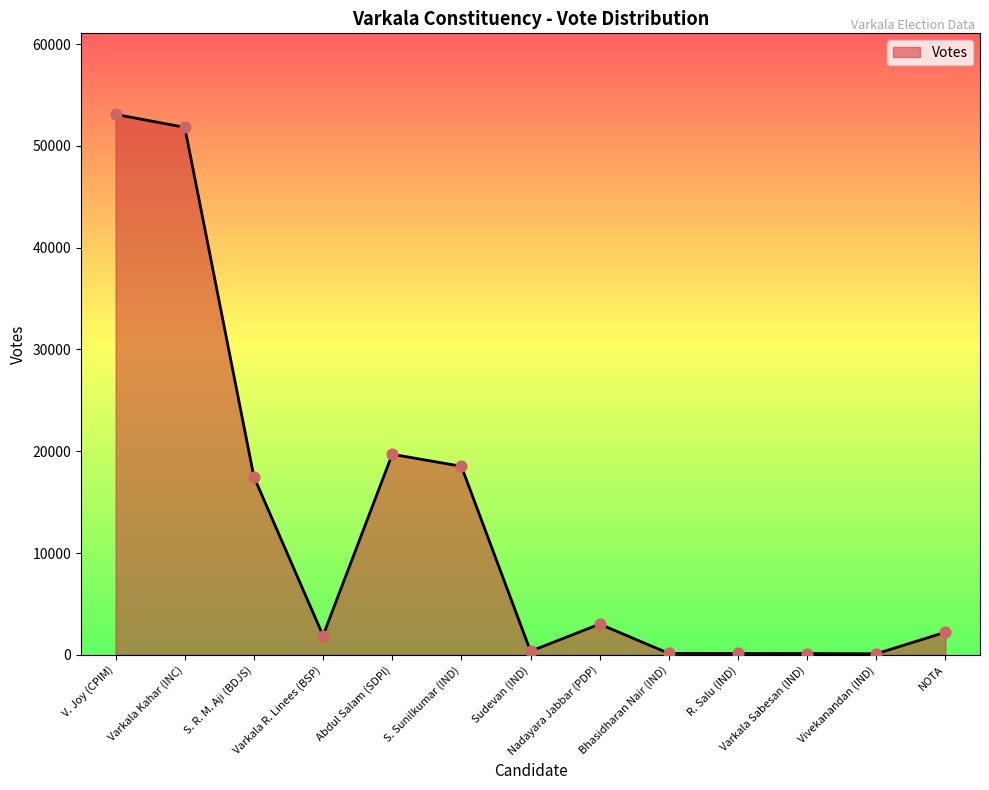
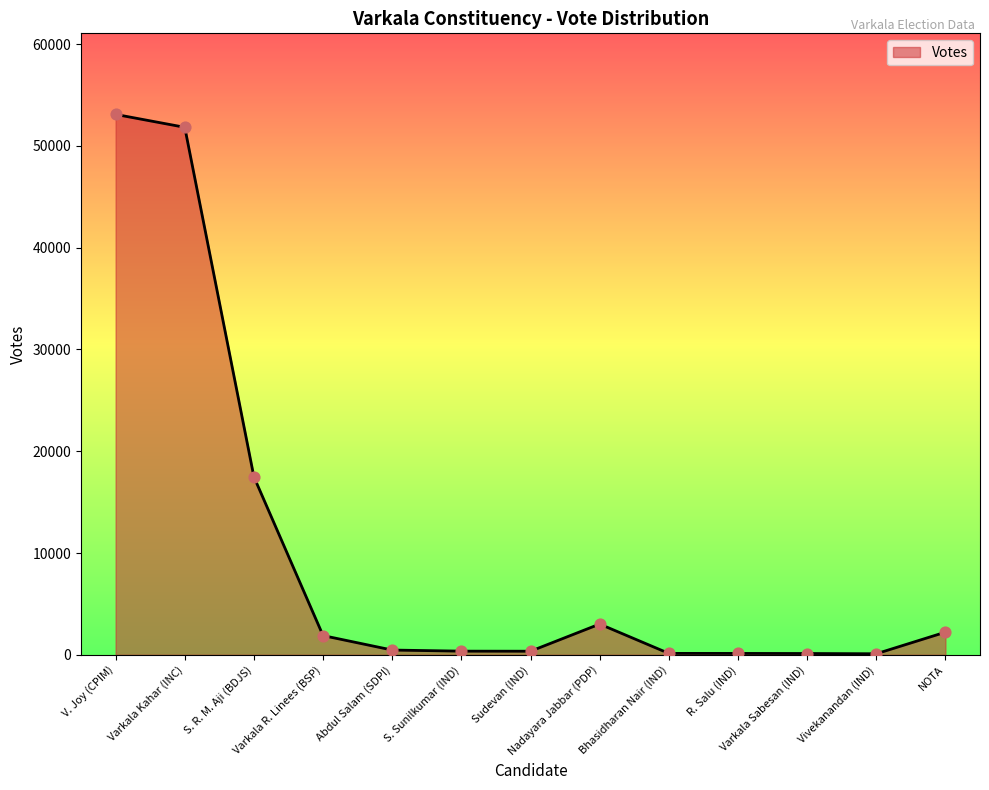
  {
    "V. Joy (CPIM)": 53100,
    "Varkala Kahar (INC)": 51800,
    "S. R. M. Aji (BDJS)": 17500,
    "Varkala R. Linees (BSP)": 1900,
-   "Abdul Salam (SDPI)": 19700,
-   "S. Sunilkumar (IND)": 18500,
+   "Abdul Salam (SDPI)": 500,
+   "S. Sunilkumar (IND)": 400,
    "Sudevan (IND)": 400,
    "Nadayara Jabbar (PDP)": 3000,
    "Bhasidharan Nair (IND)": 100,
    "R. Salu (IND)": 100,
    "Varkala Sabesan (IND)": 100,
    "Vivekanandan (IND)": 100,
    "NOTA": 2200
  }
